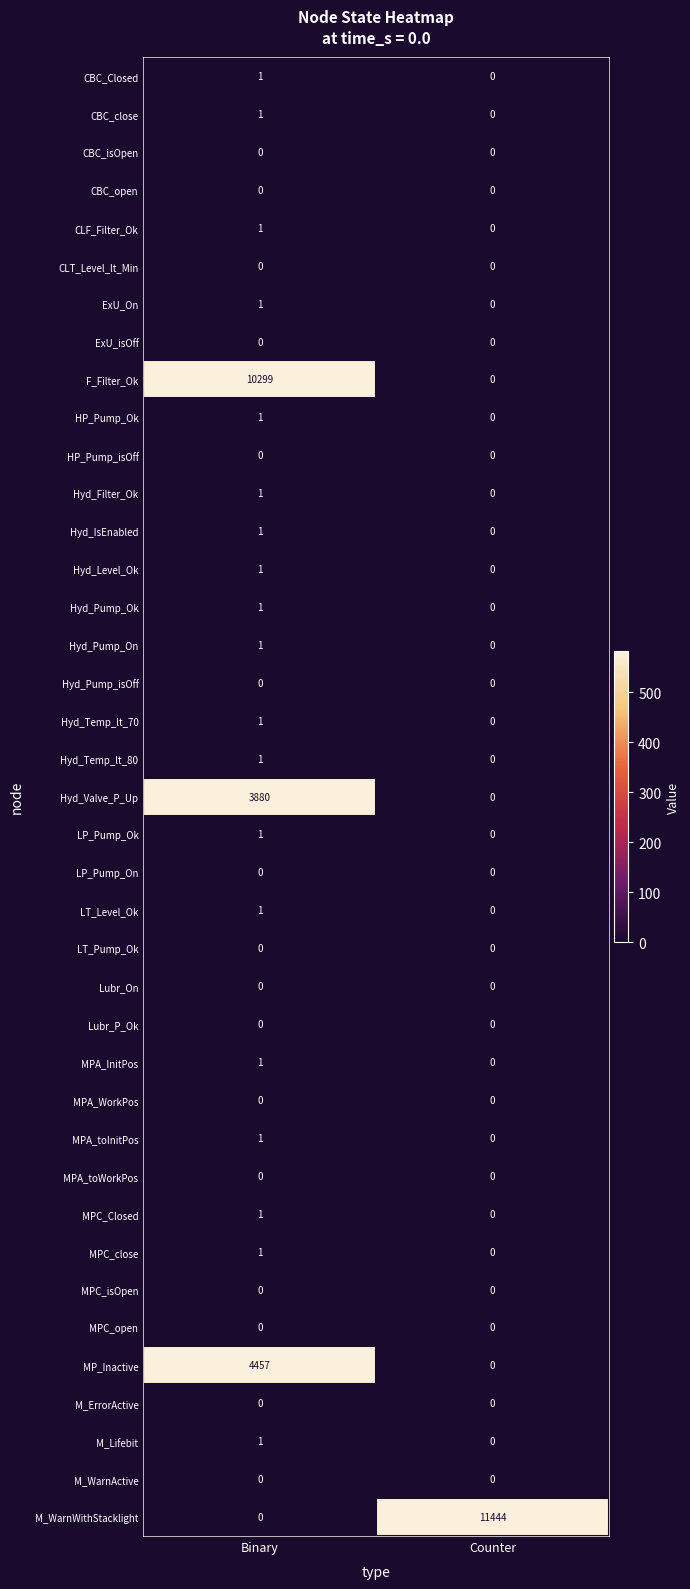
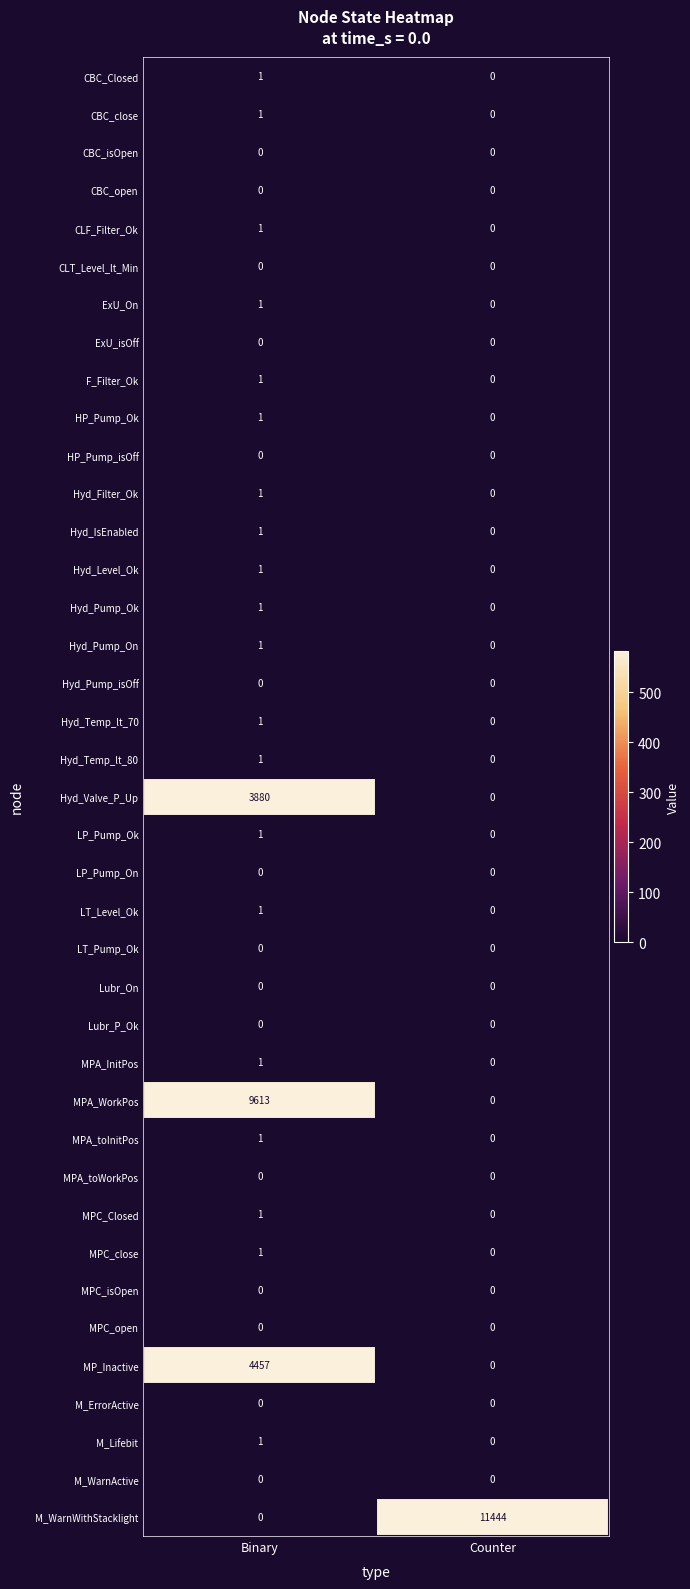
  {
    "CBC_Closed": {
      "Binary": 1,
      "Counter": 0
    },
    "CBC_close": {
      "Binary": 1,
      "Counter": 0
    },
    "CBC_isOpen": {
      "Binary": 0,
      "Counter": 0
    },
    "CBC_open": {
      "Binary": 0,
      "Counter": 0
    },
    "CLF_Filter_Ok": {
      "Binary": 1,
      "Counter": 0
    },
    "CLT_Level_lt_Min": {
      "Binary": 0,
      "Counter": 0
    },
    "ExU_On": {
      "Binary": 1,
      "Counter": 0
    },
    "ExU_isOff": {
      "Binary": 0,
      "Counter": 0
    },
    "F_Filter_Ok": {
-     "Binary": 10299,
+     "Binary": 1,
      "Counter": 0
    },
    "HP_Pump_Ok": {
      "Binary": 1,
      "Counter": 0
    },
    "HP_Pump_isOff": {
      "Binary": 0,
      "Counter": 0
    },
    "Hyd_Filter_Ok": {
      "Binary": 1,
      "Counter": 0
    },
    "Hyd_IsEnabled": {
      "Binary": 1,
      "Counter": 0
    },
    "Hyd_Level_Ok": {
      "Binary": 1,
      "Counter": 0
    },
    "Hyd_Pump_Ok": {
      "Binary": 1,
      "Counter": 0
    },
    "Hyd_Pump_On": {
      "Binary": 1,
      "Counter": 0
    },
    "Hyd_Pump_isOff": {
      "Binary": 0,
      "Counter": 0
    },
    "Hyd_Temp_lt_70": {
      "Binary": 1,
      "Counter": 0
    },
    "Hyd_Temp_lt_80": {
      "Binary": 1,
      "Counter": 0
    },
    "Hyd_Valve_P_Up": {
      "Binary": 3880,
      "Counter": 0
    },
    "LP_Pump_Ok": {
      "Binary": 1,
      "Counter": 0
    },
    "LP_Pump_On": {
      "Binary": 0,
      "Counter": 0
    },
    "LT_Level_Ok": {
      "Binary": 1,
      "Counter": 0
    },
    "LT_Pump_Ok": {
      "Binary": 0,
      "Counter": 0
    },
    "Lubr_On": {
      "Binary": 0,
      "Counter": 0
    },
    "Lubr_P_Ok": {
      "Binary": 0,
      "Counter": 0
    },
    "MPA_InitPos": {
      "Binary": 1,
      "Counter": 0
    },
    "MPA_WorkPos": {
-     "Binary": 0,
+     "Binary": 9613,
      "Counter": 0
    },
    "MPA_toInitPos": {
      "Binary": 1,
      "Counter": 0
    },
    "MPA_toWorkPos": {
      "Binary": 0,
      "Counter": 0
    },
    "MPC_Closed": {
      "Binary": 1,
      "Counter": 0
    },
    "MPC_close": {
      "Binary": 1,
      "Counter": 0
    },
    "MPC_isOpen": {
      "Binary": 0,
      "Counter": 0
    },
    "MPC_open": {
      "Binary": 0,
      "Counter": 0
    },
    "MP_Inactive": {
      "Binary": 4457,
      "Counter": 0
    },
    "M_ErrorActive": {
      "Binary": 0,
      "Counter": 0
    },
    "M_Lifebit": {
      "Binary": 1,
      "Counter": 0
    },
    "M_WarnActive": {
      "Binary": 0,
      "Counter": 0
    },
    "M_WarnWithStacklight": {
      "Binary": 0,
      "Counter": 11444
    }
  }
